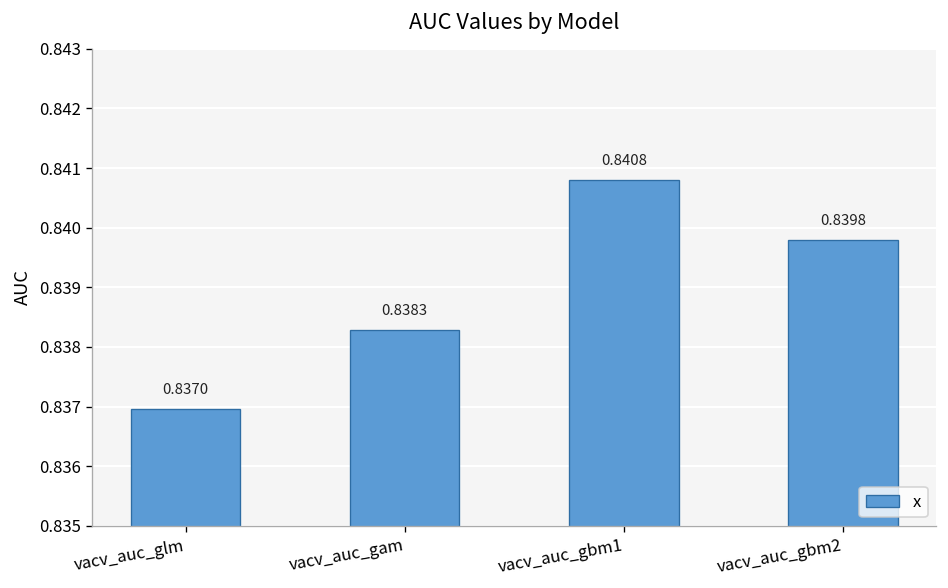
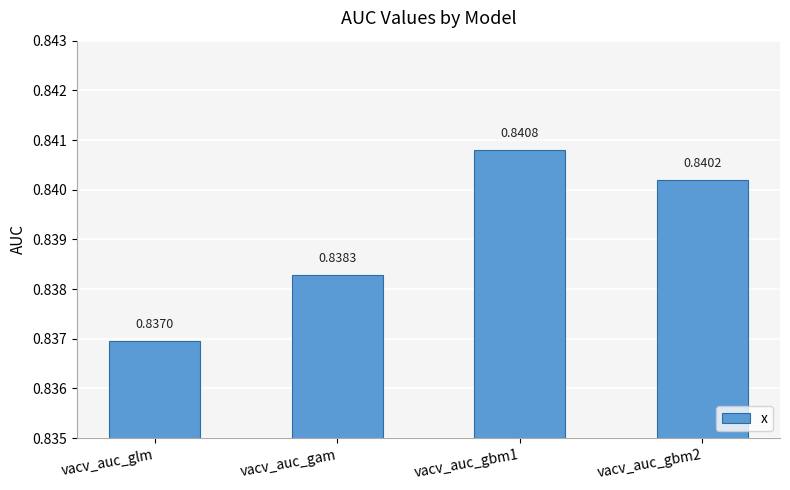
  {
    "vacv_auc_glm": 0.8370,
    "vacv_auc_gam": 0.8383,
    "vacv_auc_gbm1": 0.8408,
-   "vacv_auc_gbm2": 0.8398
+   "vacv_auc_gbm2": 0.8402
  }
